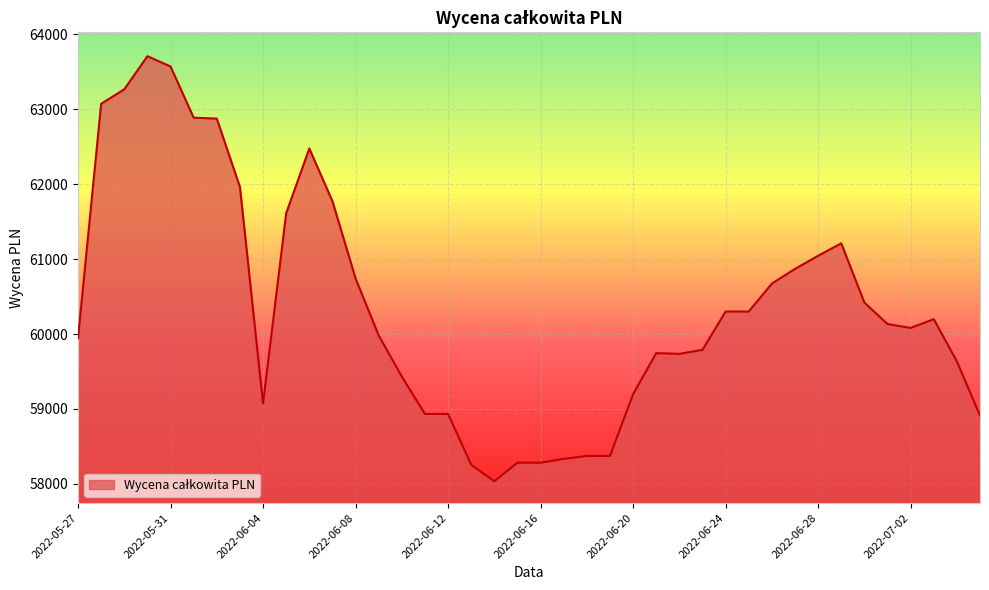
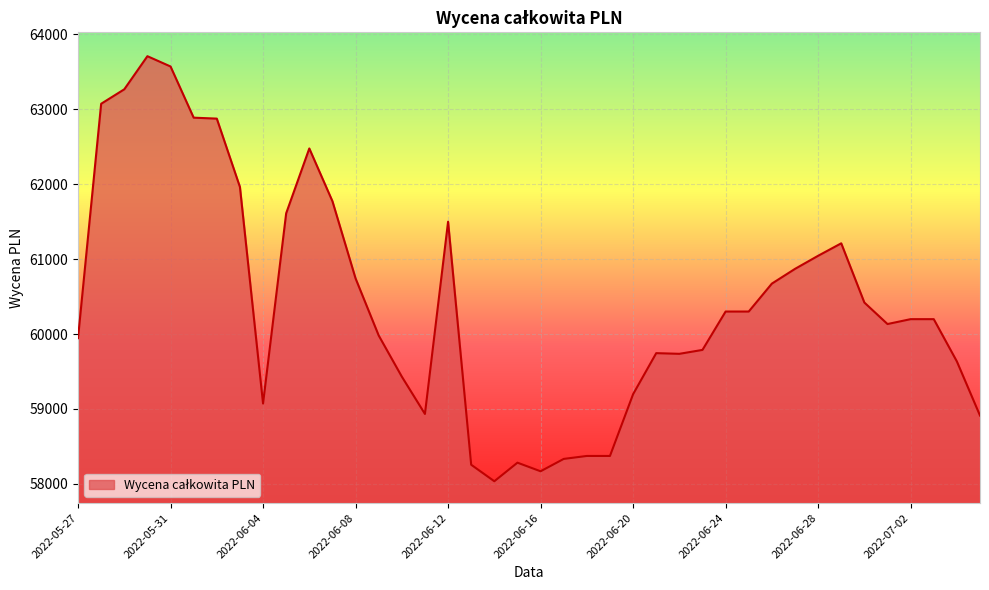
  {
    "2022-05-27": 59900,
    "2022-05-31": 63600,
    "2022-06-04": 59100,
    "2022-06-08": 60700,
-   "2022-06-12": 58900,
-   "2022-06-16": 58300,
+   "2022-06-12": 61500,
+   "2022-06-16": 58200,
    "2022-06-20": 59200,
    "2022-06-24": 60300,
    "2022-06-28": 61000,
-   "2022-07-02": 60100
+   "2022-07-02": 60200
  }
